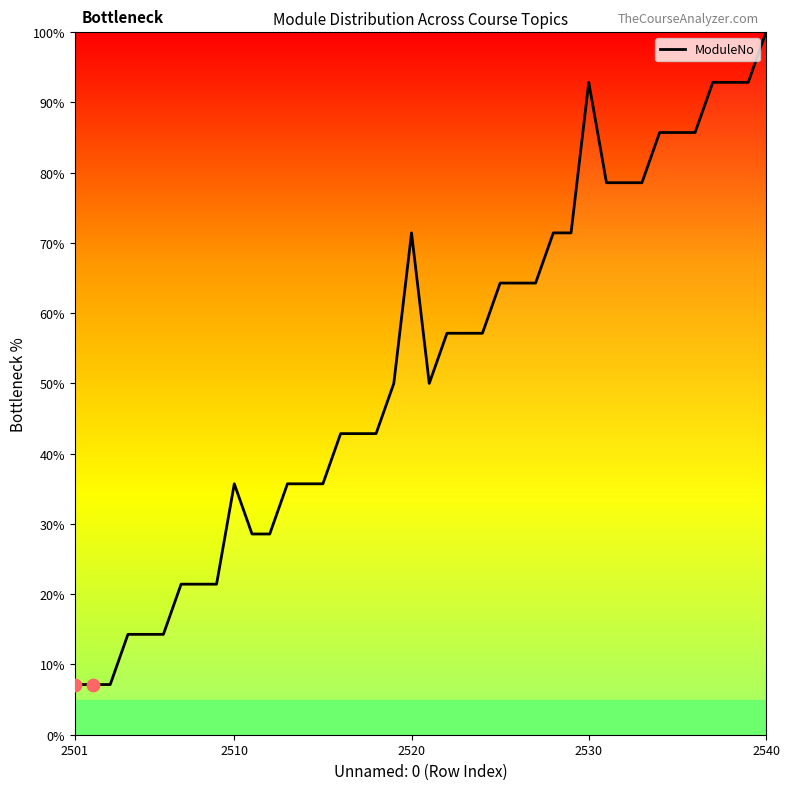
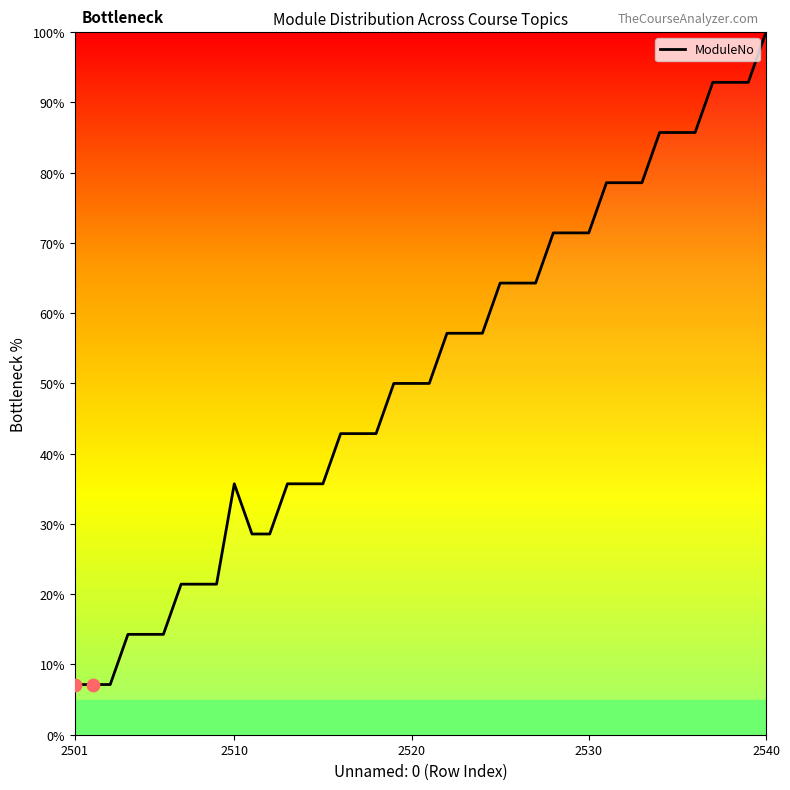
  {
    "ModuleNo": {
      "2510": "36%",
-     "2520": "71%",
-     "2530": "93%",
+     "2520": "50%",
+     "2530": "71%",
      "2540": "100%"
    }
  }
